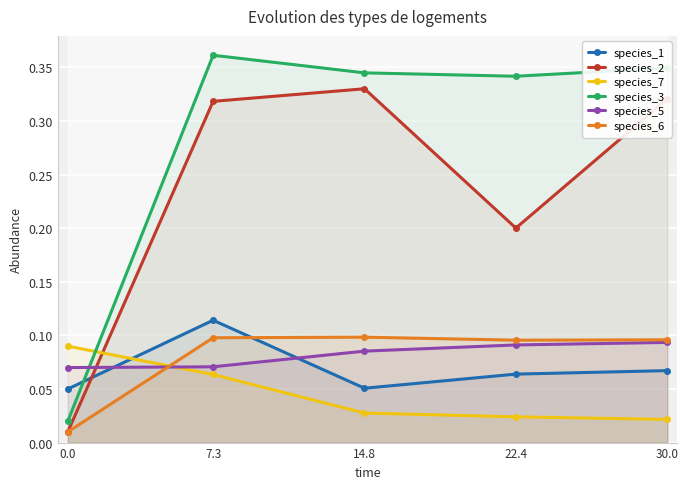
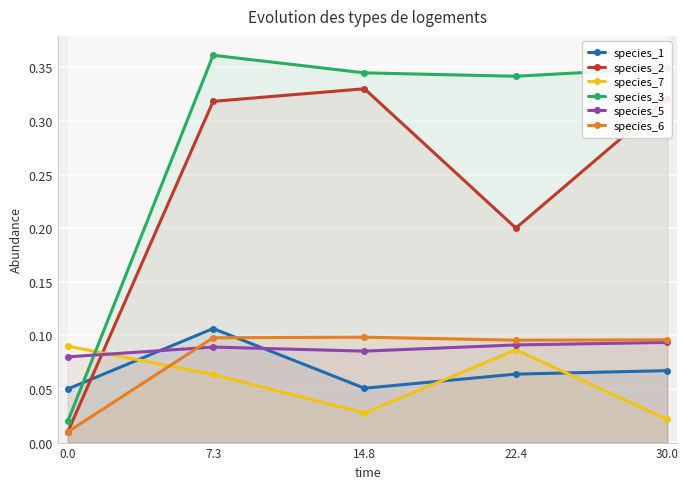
  {
    "species_1": {
      "0.0": 0.050,
-     "7.3": 0.114,
+     "7.3": 0.106,
      "14.8": 0.051,
      "22.4": 0.064,
      "30.0": 0.067
    },
    "species_2": {
      "7.3": 0.318,
      "14.8": 0.330,
      "22.4": 0.200
    },
    "species_7": {
      "0.0": 0.090,
      "7.3": 0.064,
      "14.8": 0.028,
-     "22.4": 0.024,
+     "22.4": 0.087,
      "30.0": 0.022
    },
    "species_3": {
      "0.0": 0.020,
      "7.3": 0.361,
      "14.8": 0.345,
      "22.4": 0.342
    },
    "species_5": {
-     "0.0": 0.07,
-     "7.3": 0.071,
+     "0.0": 0.08,
+     "7.3": 0.089,
      "14.8": 0.085,
      "22.4": 0.091,
      "30.0": 0.093
    },
    "species_6": {
      "7.3": 0.098,
      "14.8": 0.098,
      "22.4": 0.096,
      "30.0": 0.096
    }
  }
